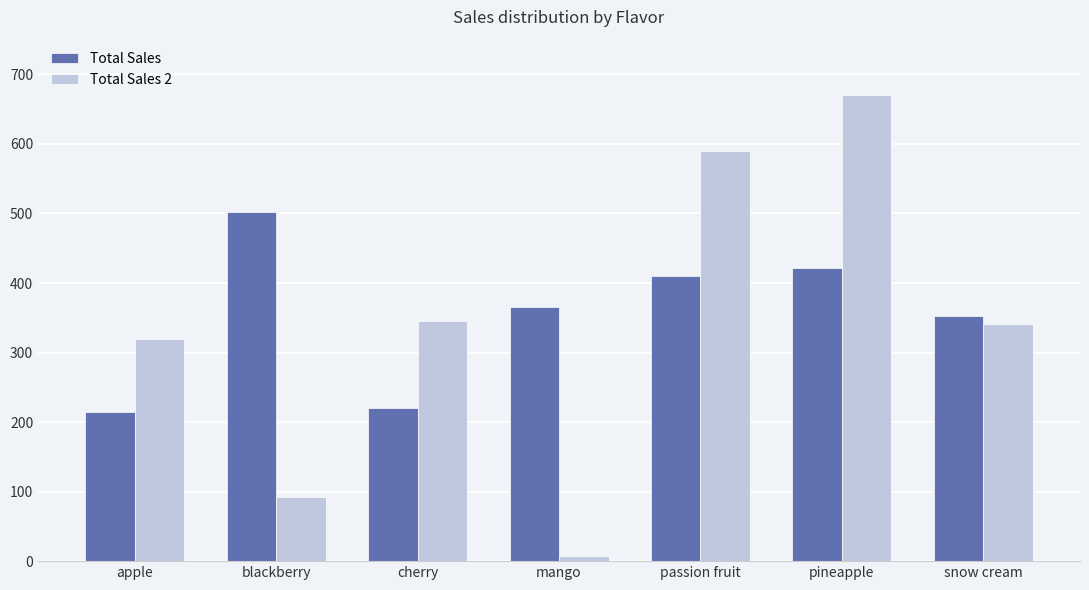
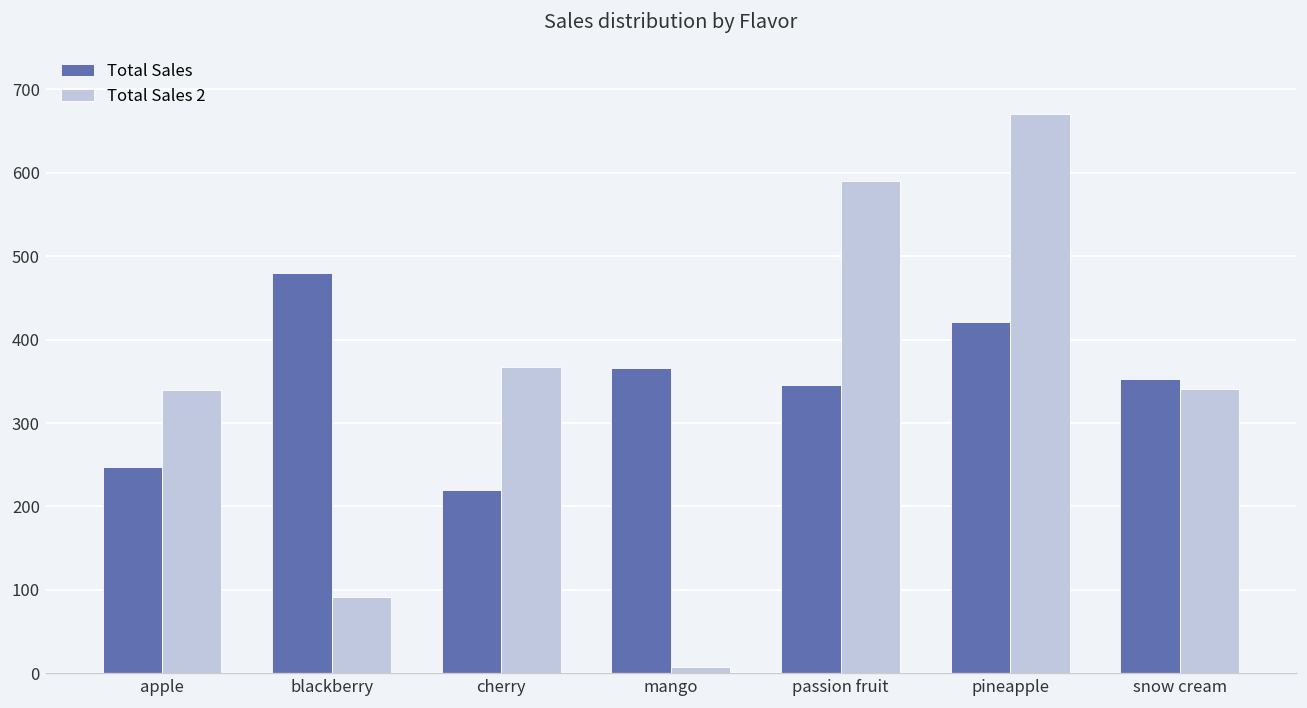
  {
    "Total Sales": {
-     "apple": 220,
-     "blackberry": 500,
+     "apple": 250,
+     "blackberry": 480,
      "cherry": 220,
      "mango": 370,
-     "passion fruit": 410,
+     "passion fruit": 350,
      "pineapple": 420,
      "snow cream": 350
    },
    "Total Sales 2": {
-     "apple": 320,
+     "apple": 340,
      "blackberry": 90,
-     "cherry": 350,
+     "cherry": 370,
      "mango": 10,
      "passion fruit": 590,
      "pineapple": 670,
      "snow cream": 340
    }
  }
